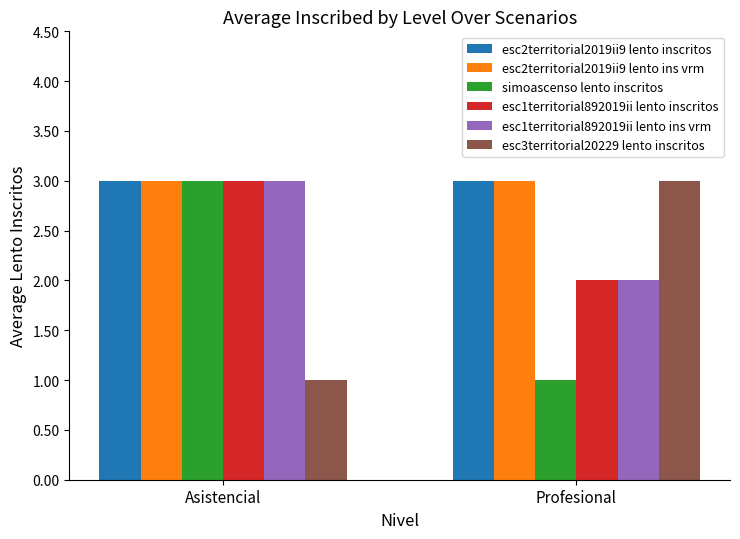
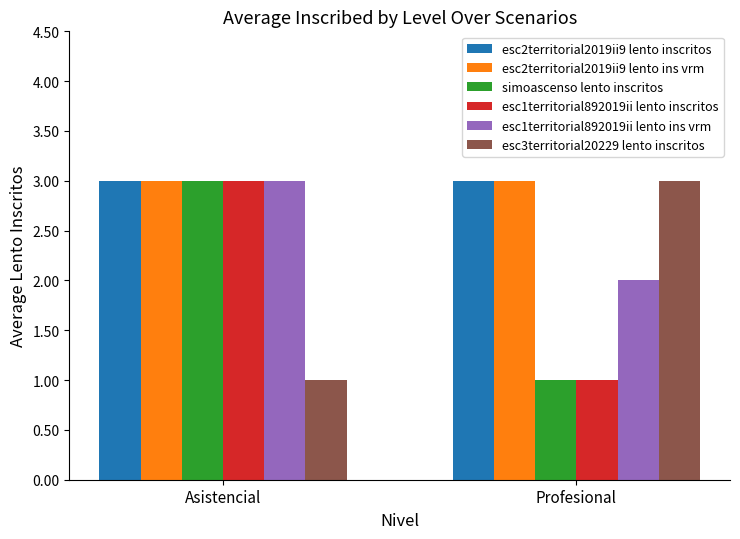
  {
    "esc2territorial2019ii9 lento inscritos": {
      "Asistencial": 3,
      "Profesional": 3
    },
    "esc2territorial2019ii9 lento ins vrm": {
      "Asistencial": 3,
      "Profesional": 3
    },
    "simoascenso lento inscritos": {
      "Asistencial": 3,
      "Profesional": 1
    },
    "esc1territorial892019ii lento inscritos": {
      "Asistencial": 3,
-     "Profesional": 2
+     "Profesional": 1
    },
    "esc1territorial892019ii lento ins vrm": {
      "Asistencial": 3,
      "Profesional": 2
    },
    "esc3territorial20229 lento inscritos": {
      "Asistencial": 1,
      "Profesional": 3
    }
  }
